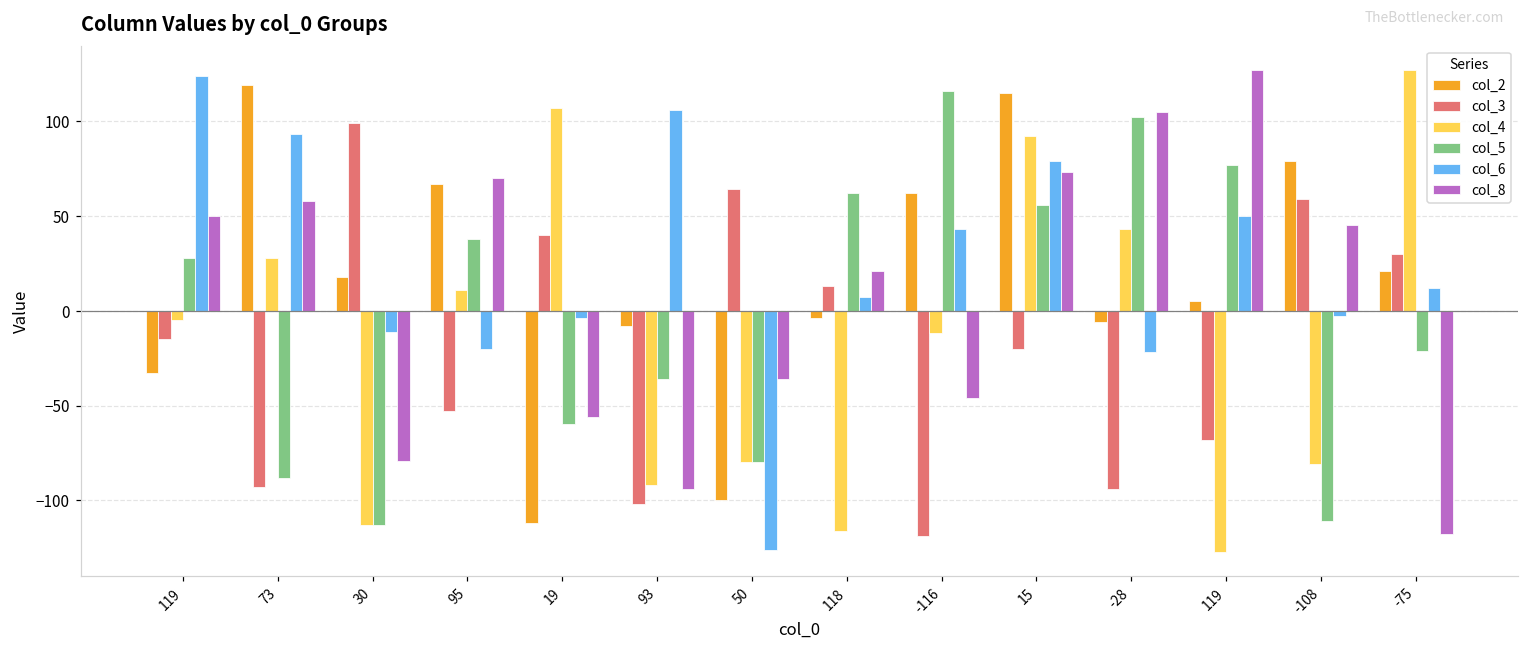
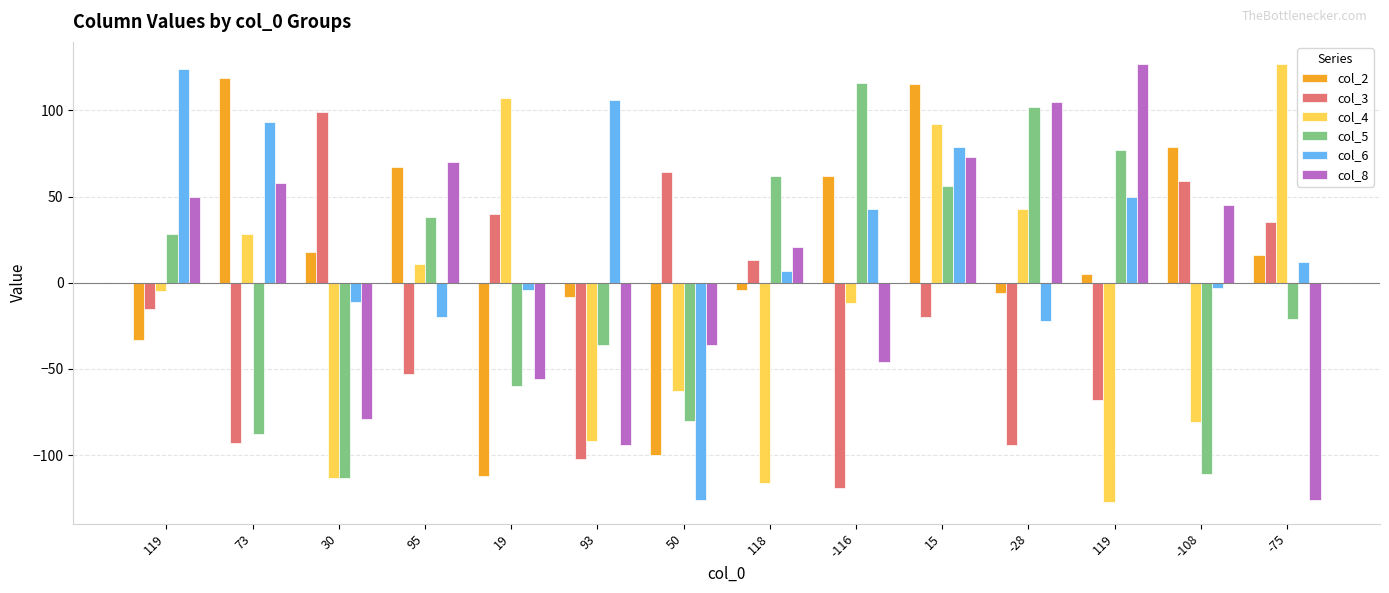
  {
    "col_2": {
      "73": 119,
      "30": 18,
      "95": 67,
      "19": -112,
      "93": -8,
      "50": -100,
      "118": -4,
      "-116": 62,
      "15": 115,
      "-28": -6,
      "-108": 79,
-     "-75": 21
+     "-75": 16
    },
    "col_3": {
      "73": -93,
      "30": 99,
      "95": -53,
      "19": 40,
      "93": -102,
      "50": 64,
      "118": 13,
      "-116": -119,
      "15": -20,
      "-28": -94,
      "-108": 59,
-     "-75": 30
+     "-75": 35
    },
    "col_4": {
      "73": 28,
      "30": -113,
      "95": 11,
      "19": 107,
      "93": -92,
-     "50": -80,
+     "50": -63,
      "118": -116,
      "-116": -12,
      "15": 92,
      "-28": 43,
      "-108": -81,
      "-75": 127
    },
    "col_5": {
      "73": -88,
      "30": -113,
      "95": 38,
      "19": -60,
      "93": -36,
      "50": -80,
      "118": 62,
      "-116": 116,
      "15": 56,
      "-28": 102,
      "-108": -111,
      "-75": -21
    },
    "col_6": {
      "73": 93,
      "30": -11,
      "95": -20,
      "19": -4,
      "93": 106,
      "50": -126,
      "118": 7,
      "-116": 43,
      "15": 79,
      "-28": -22,
      "-108": -3,
      "-75": 12
    },
    "col_8": {
      "73": 58,
      "30": -79,
      "95": 70,
      "19": -56,
      "93": -94,
      "50": -36,
      "118": 21,
      "-116": -46,
      "15": 73,
      "-28": 105,
      "-108": 45,
-     "-75": -118
+     "-75": -126
    }
  }
